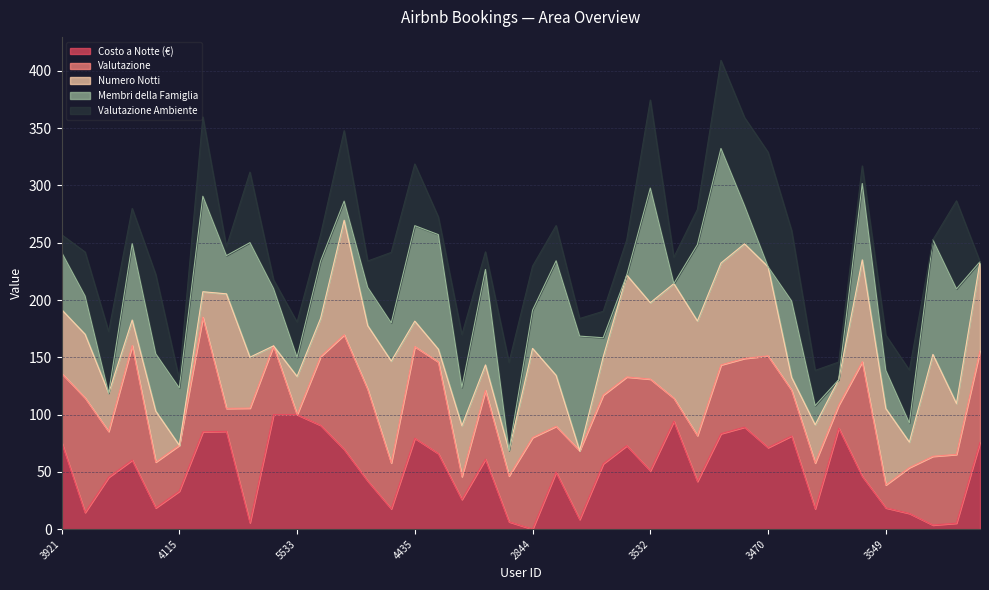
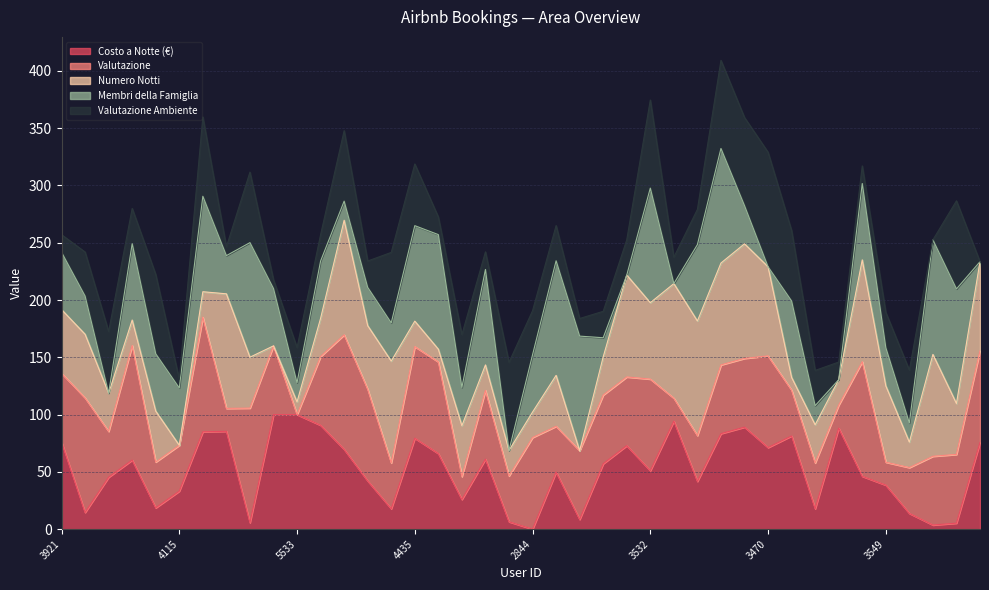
  {
    "Costo a Notte (€)": {
      "3921": 76,
      "4115": 33,
      "4435": 79,
      "2844": 0,
      "3532": 51,
      "3470": 71,
-     "3549": 19
+     "3549": 38
    },
    "Valutazione": {
      "3921": 60,
      "4435": 80,
      "2844": 80,
      "3532": 80,
      "3470": 80,
      "3549": 20
    },
    "Numero Notti": {
      "3921": 56,
-     "5533": 33,
+     "5533": 11,
      "4435": 22,
-     "2844": 78,
+     "2844": 22,
      "3532": 67,
      "3549": 67
    },
    "Membri della Famiglia": {
      "3921": 50,
      "4115": 50,
      "5533": 17,
      "4435": 83,
-     "2844": 33,
+     "2844": 50,
      "3532": 100,
      "3549": 33
    },
    "Valutazione Ambiente": {
      "3921": 15,
      "4115": 8,
      "5533": 31,
      "4435": 54,
      "2844": 38,
      "3532": 77,
      "3470": 100,
      "3549": 31
    }
  }
